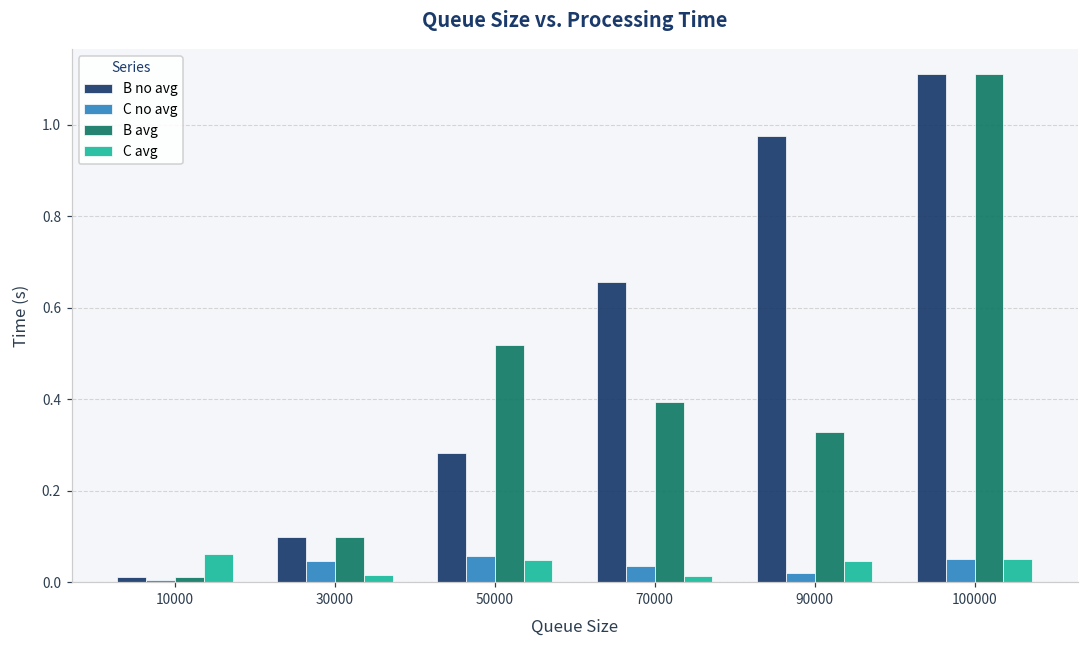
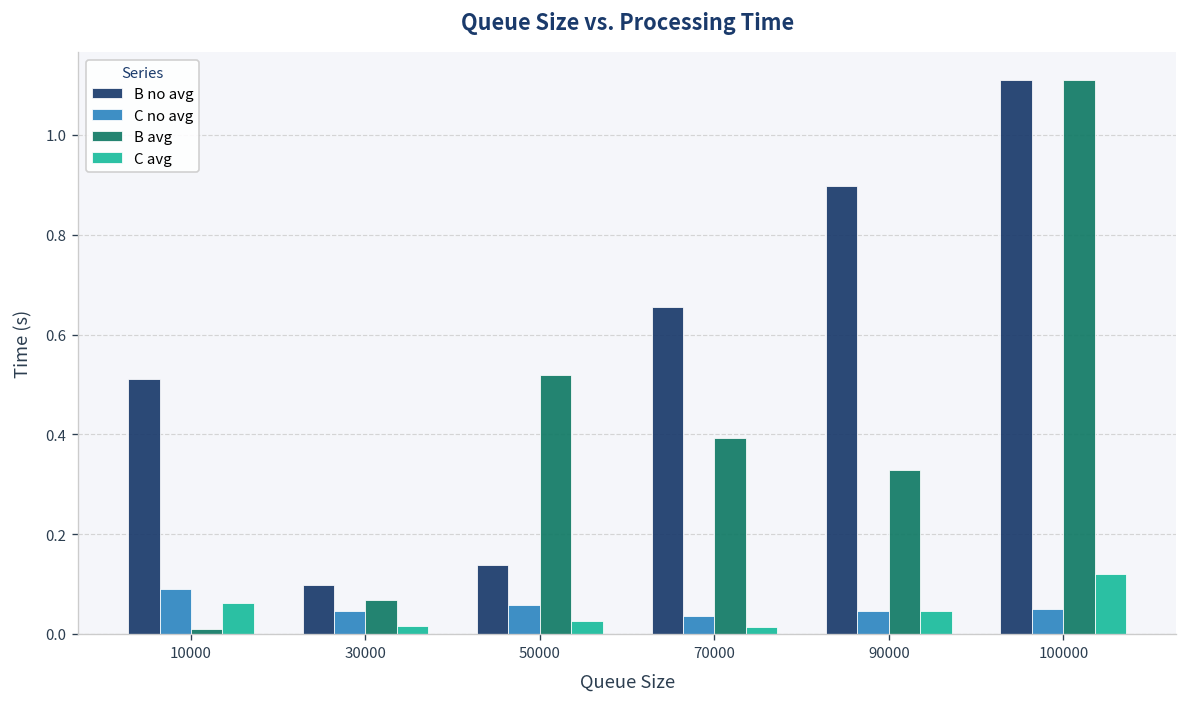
  {
    "B no avg": {
-     "10000": 0.01,
+     "10000": 0.51,
      "30000": 0.10,
-     "50000": 0.28,
+     "50000": 0.14,
      "70000": 0.66,
-     "90000": 0.98,
+     "90000": 0.90,
      "100000": 1.11
    },
    "C no avg": {
-     "10000": 0.00,
+     "10000": 0.09,
      "30000": 0.05,
      "50000": 0.06,
      "70000": 0.04,
-     "90000": 0.02,
+     "90000": 0.05,
      "100000": 0.05
    },
    "B avg": {
      "10000": 0.01,
-     "30000": 0.10,
+     "30000": 0.07,
      "50000": 0.52,
      "70000": 0.39,
      "90000": 0.33,
      "100000": 1.11
    },
    "C avg": {
      "10000": 0.06,
      "30000": 0.02,
-     "50000": 0.05,
+     "50000": 0.03,
      "70000": 0.01,
      "90000": 0.05,
-     "100000": 0.05
+     "100000": 0.12
    }
  }
